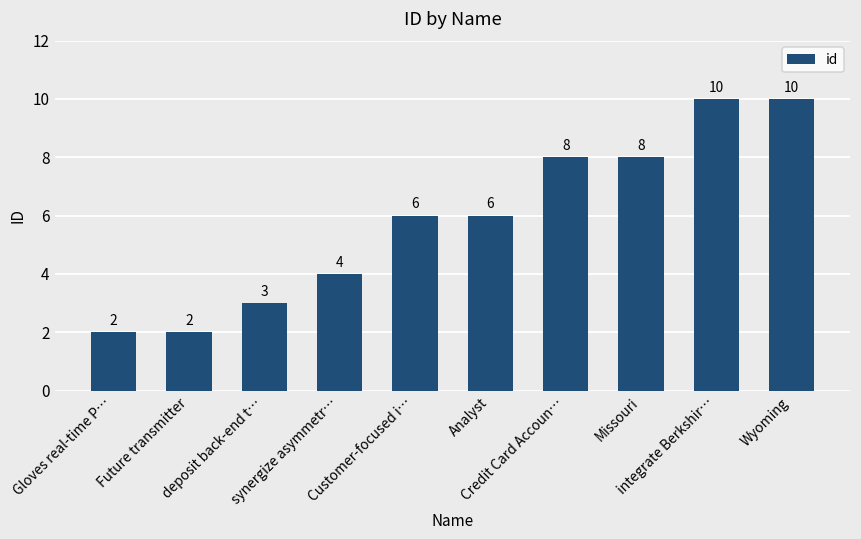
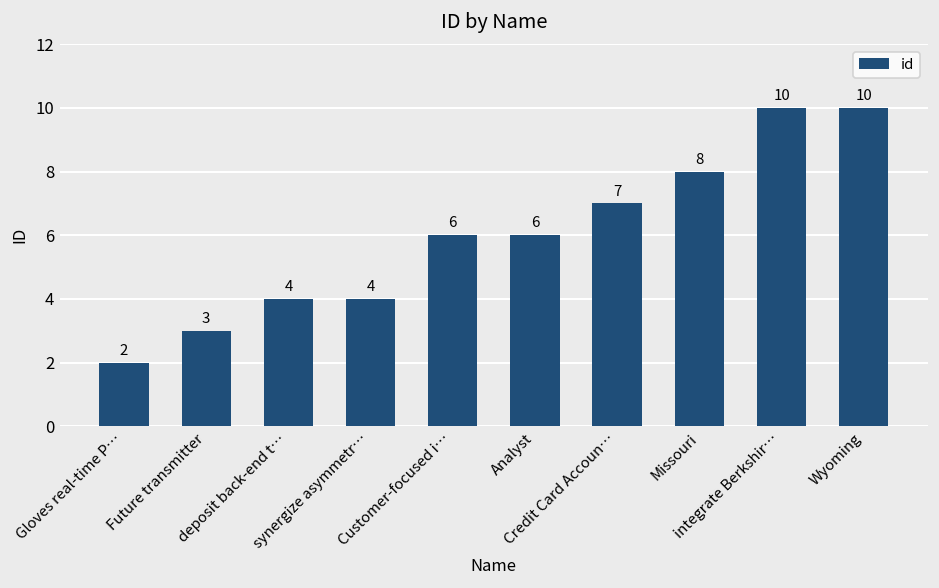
  {
    "Gloves real-time P…": 2,
-   "Future transmitter": 2,
-   "deposit back-end t…": 3,
+   "Future transmitter": 3,
+   "deposit back-end t…": 4,
    "synergize asymmetr…": 4,
    "Customer-focused i…": 6,
    "Analyst": 6,
-   "Credit Card Accoun…": 8,
+   "Credit Card Accoun…": 7,
    "Missouri": 8,
    "integrate Berkshir…": 10,
    "Wyoming": 10
  }
